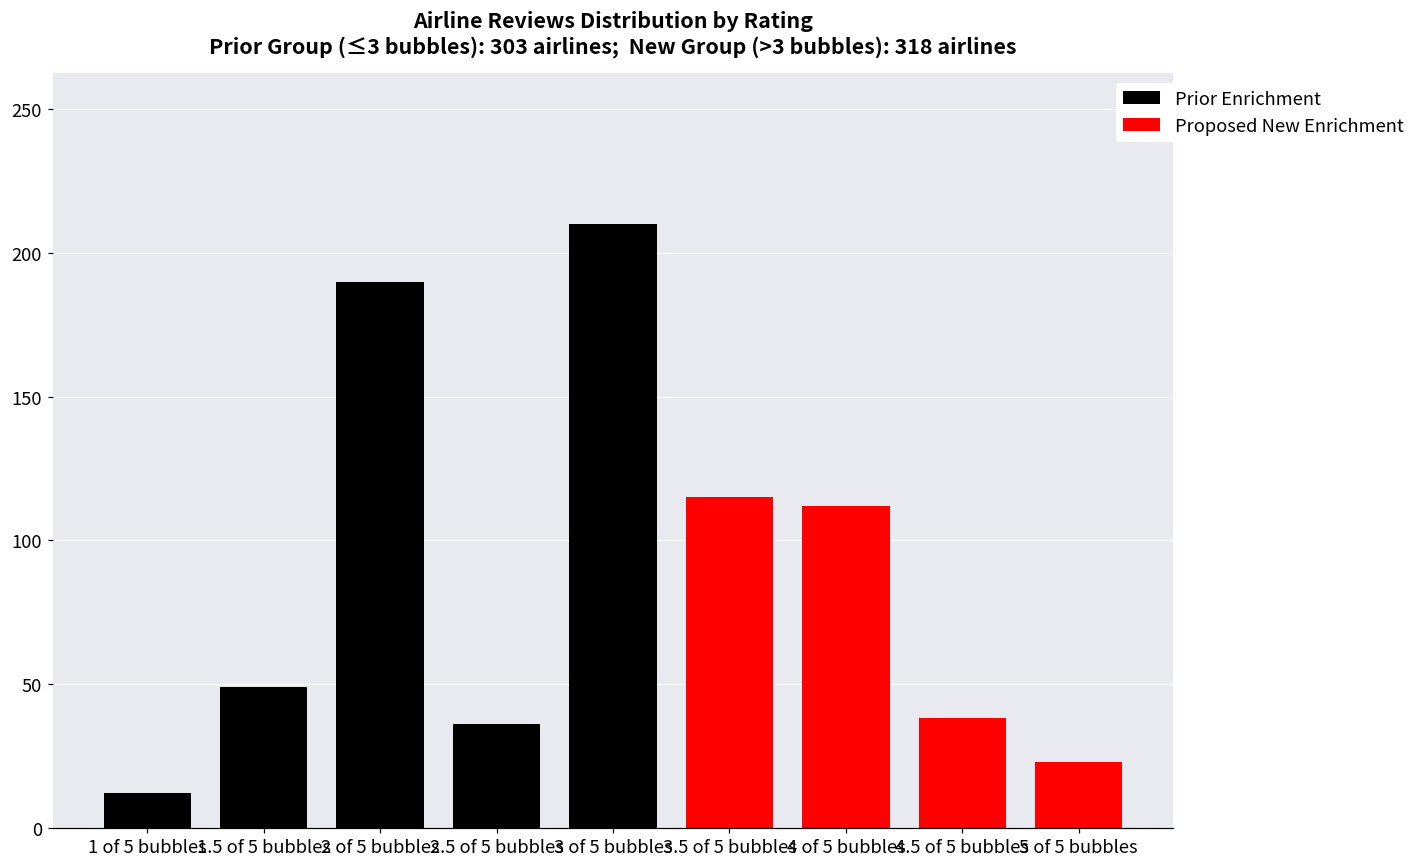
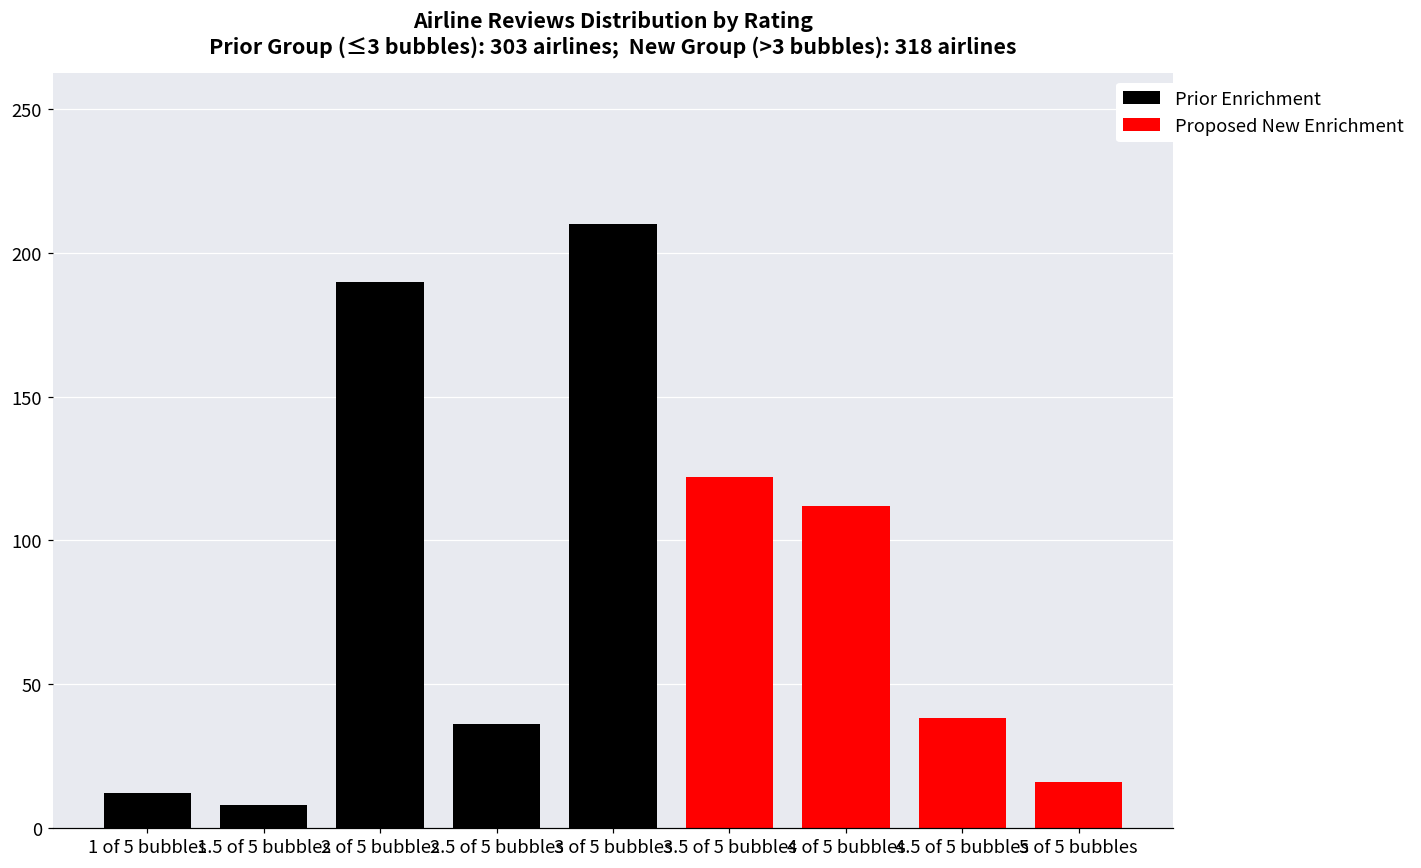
  {
    "Prior Enrichment": {
      "1 of 5 bubbles": 12,
-     "1.5 of 5 bubbles": 49,
+     "1.5 of 5 bubbles": 8,
      "2 of 5 bubbles": 190,
      "2.5 of 5 bubbles": 36,
      "3 of 5 bubbles": 210,
      "3.5 of 5 bubbles": 0,
      "4 of 5 bubbles": 0,
      "4.5 of 5 bubbles": 0,
      "5 of 5 bubbles": 0
    },
    "Proposed New Enrichment": {
      "1 of 5 bubbles": 0,
      "1.5 of 5 bubbles": 0,
      "2 of 5 bubbles": 0,
      "2.5 of 5 bubbles": 0,
      "3 of 5 bubbles": 0,
-     "3.5 of 5 bubbles": 115,
+     "3.5 of 5 bubbles": 122,
      "4 of 5 bubbles": 112,
      "4.5 of 5 bubbles": 38,
-     "5 of 5 bubbles": 23
+     "5 of 5 bubbles": 16
    }
  }
